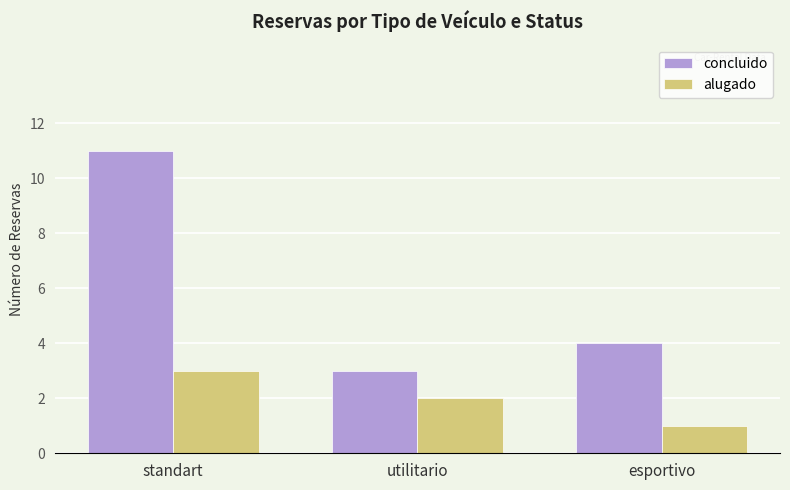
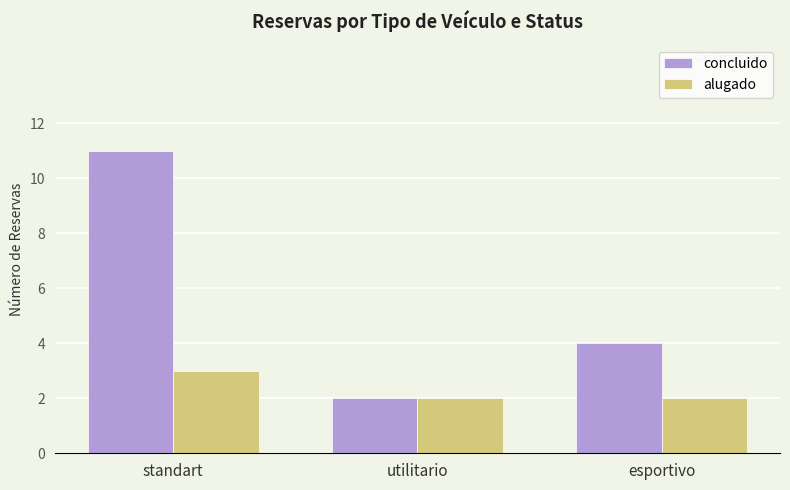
  {
    "concluido": {
      "standart": 11,
-     "utilitario": 3,
+     "utilitario": 2,
      "esportivo": 4
    },
    "alugado": {
      "standart": 3,
      "utilitario": 2,
-     "esportivo": 1
+     "esportivo": 2
    }
  }
